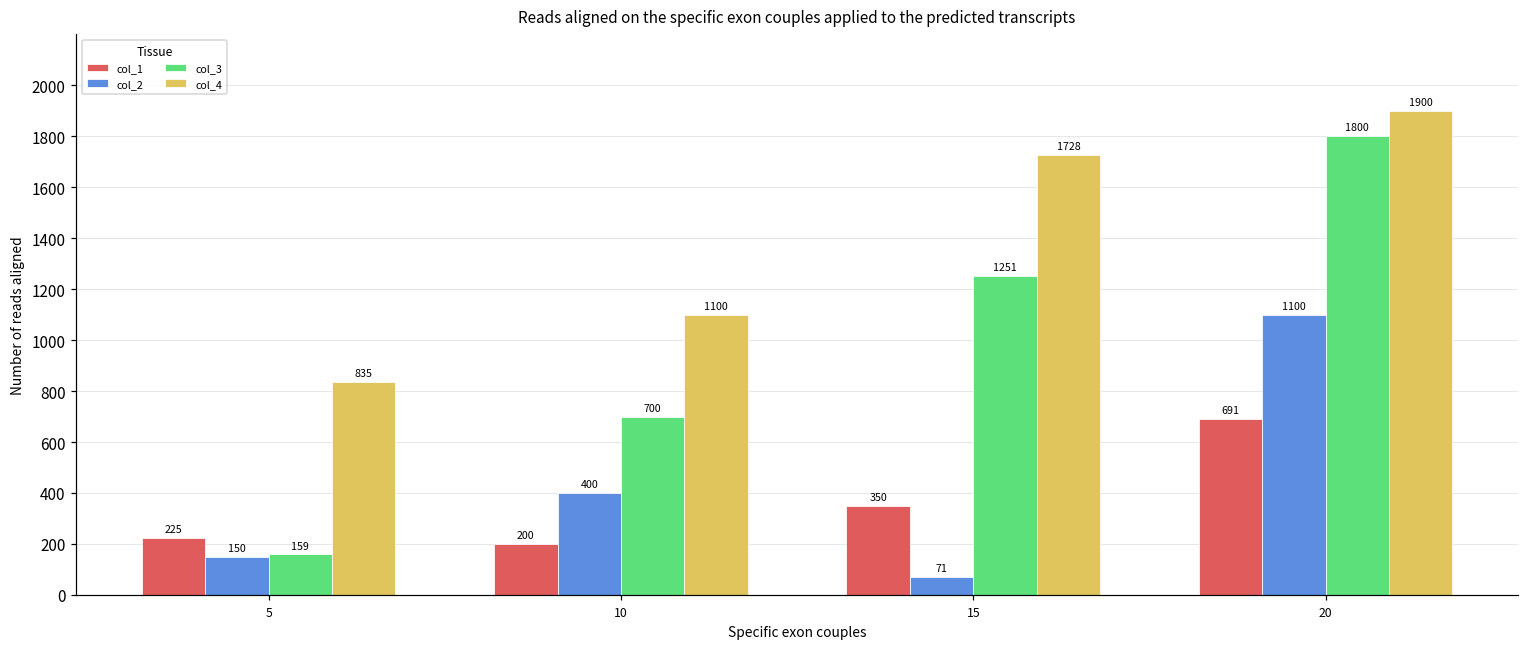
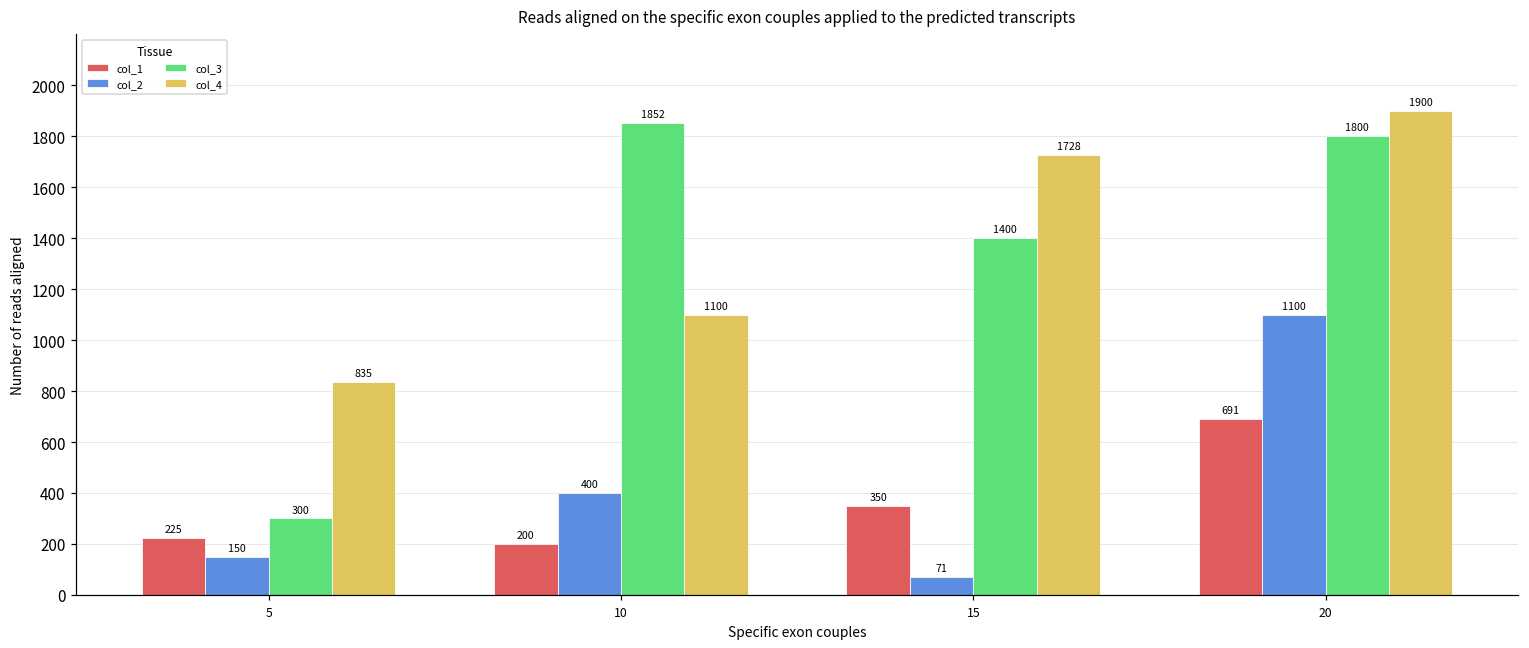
  {
    "col_1": {
      "5": 225,
      "10": 200,
      "15": 350,
      "20": 691
    },
    "col_2": {
      "5": 150,
      "10": 400,
      "15": 71,
      "20": 1100
    },
    "col_3": {
-     "5": 159,
-     "10": 700,
-     "15": 1251,
+     "5": 300,
+     "10": 1852,
+     "15": 1400,
      "20": 1800
    },
    "col_4": {
      "5": 835,
      "10": 1100,
      "15": 1728,
      "20": 1900
    }
  }
